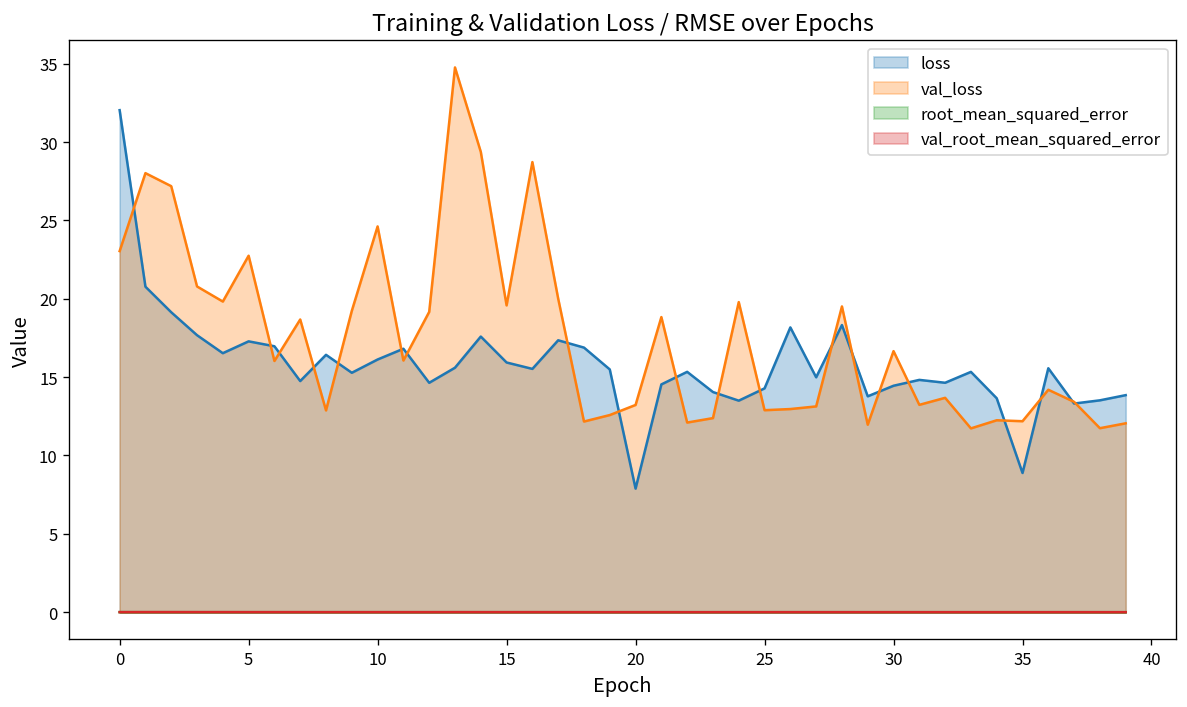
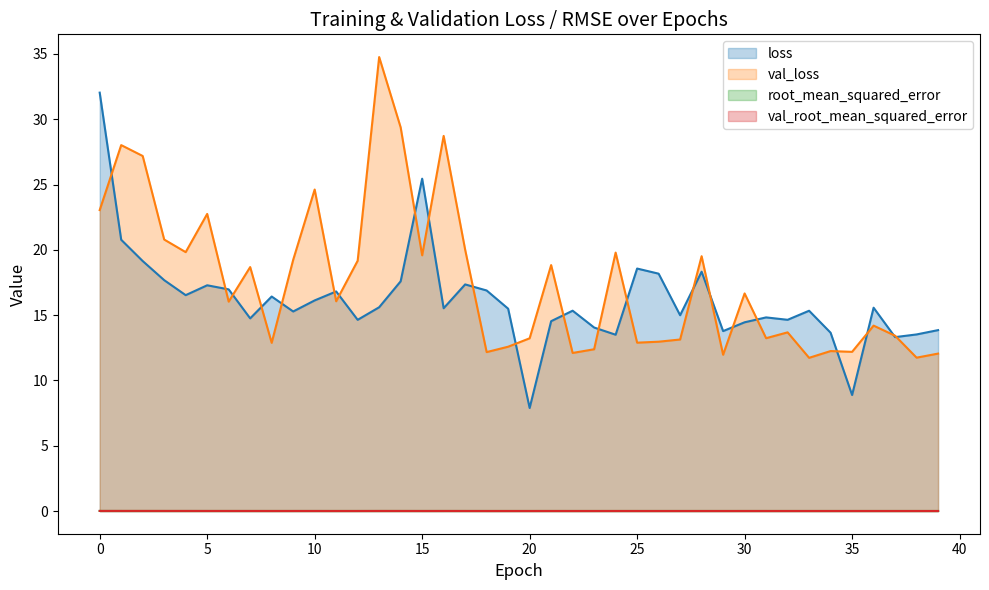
  {
    "loss": {
      "0": 32.0,
      "5": 17.3,
      "10": 16.1,
-     "15": 15.9,
+     "15": 25.4,
      "20": 7.9,
-     "25": 14.3,
+     "25": 18.6,
      "30": 14.5,
      "35": 8.9
    }
  }
